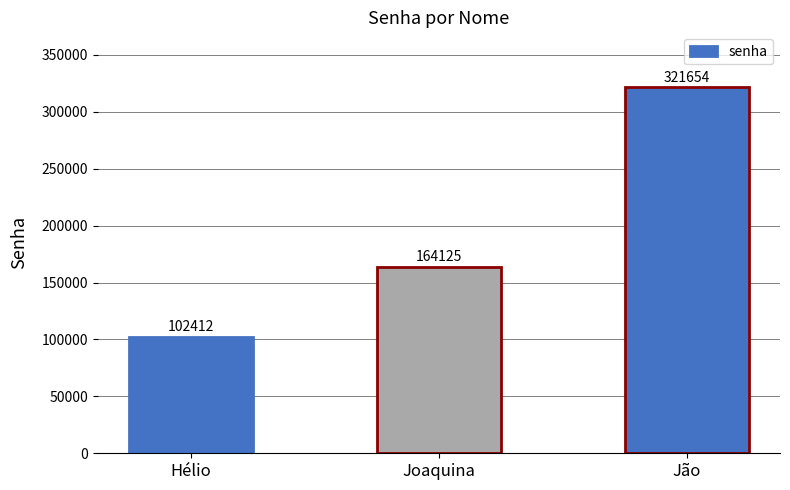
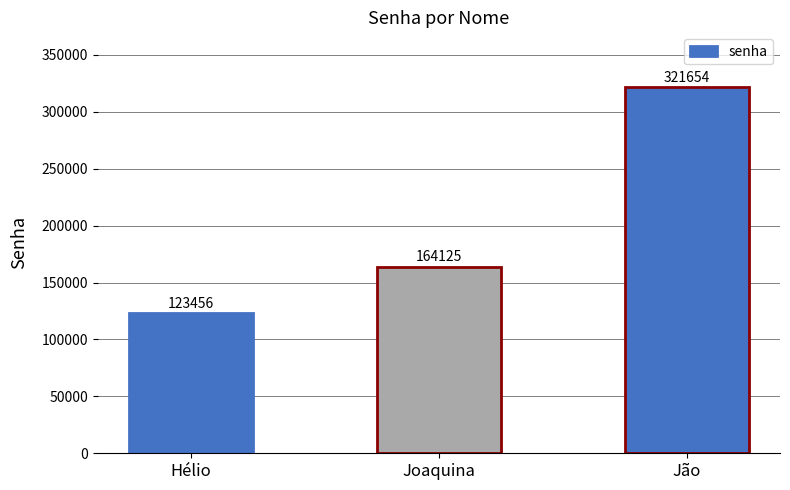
  {
-   "Hélio": 102412,
+   "Hélio": 123456,
    "Joaquina": 164125,
    "Jão": 321654
  }
